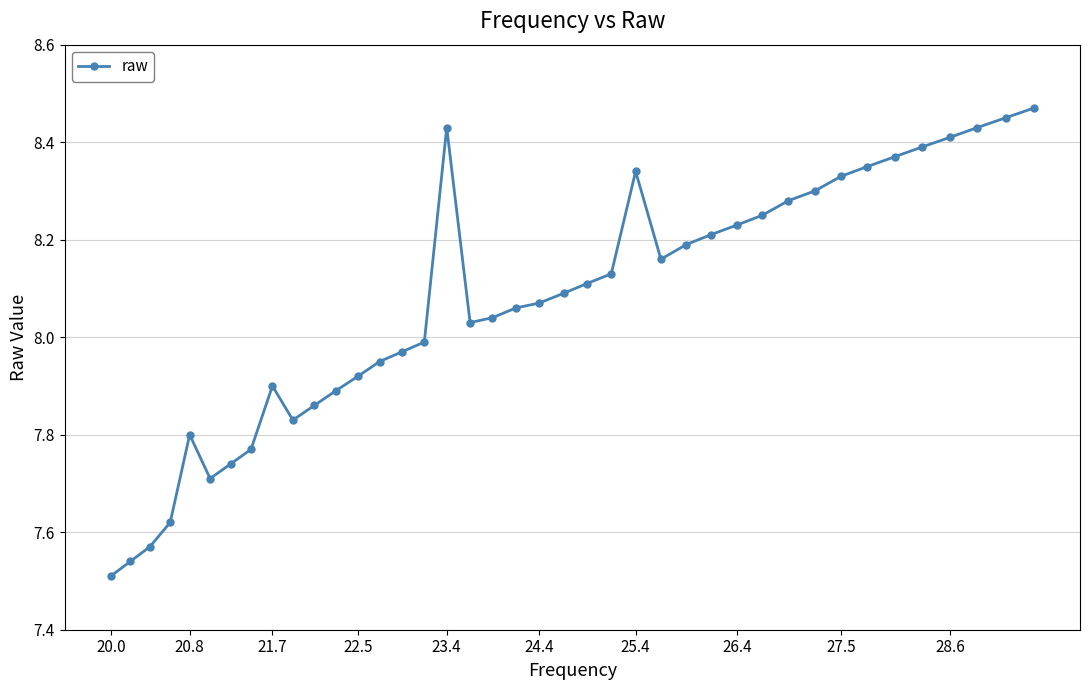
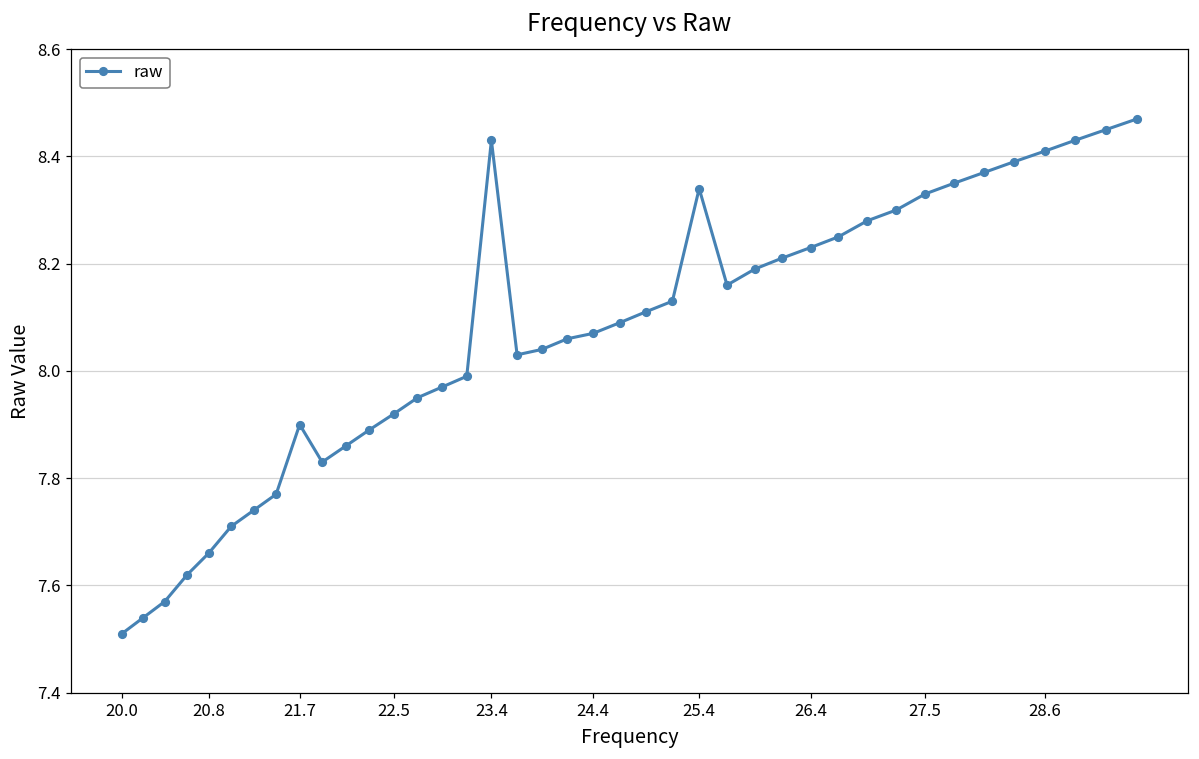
  {
    "20.0": 7.51,
-   "20.8": 7.80,
+   "20.8": 7.66,
    "21.7": 7.90,
    "22.5": 7.92,
    "23.4": 8.43,
    "24.4": 8.07,
    "25.4": 8.34,
    "26.4": 8.23,
    "27.5": 8.33,
    "28.6": 8.41
  }
